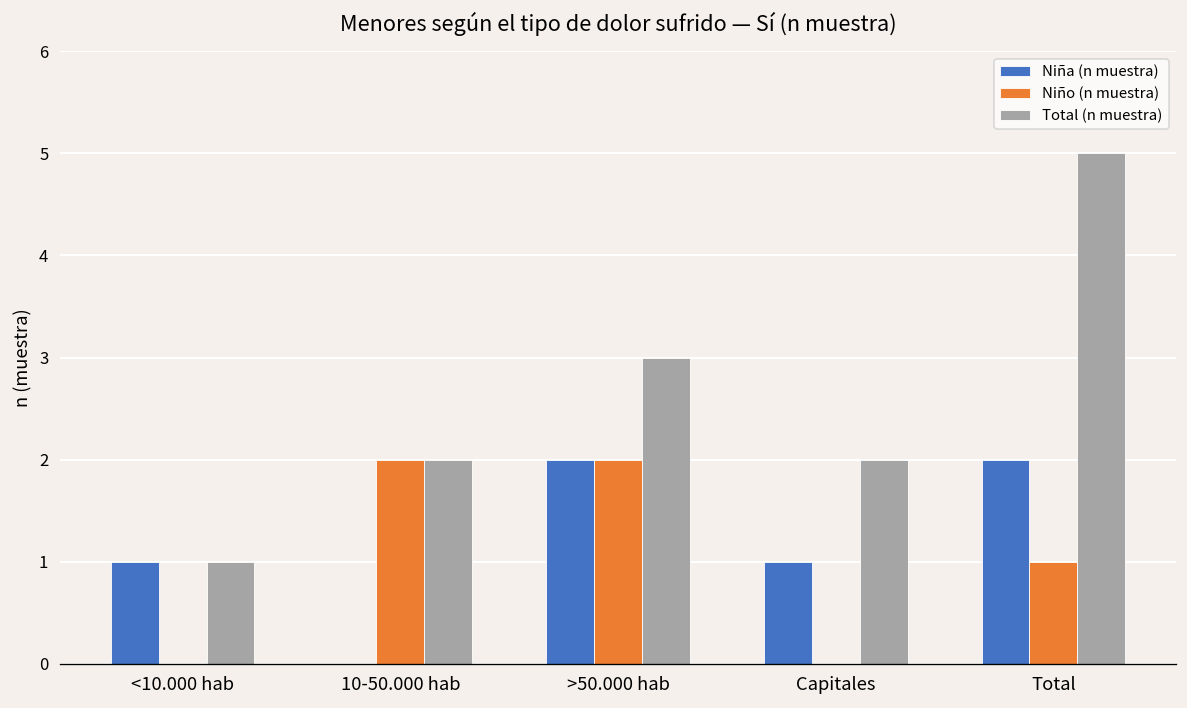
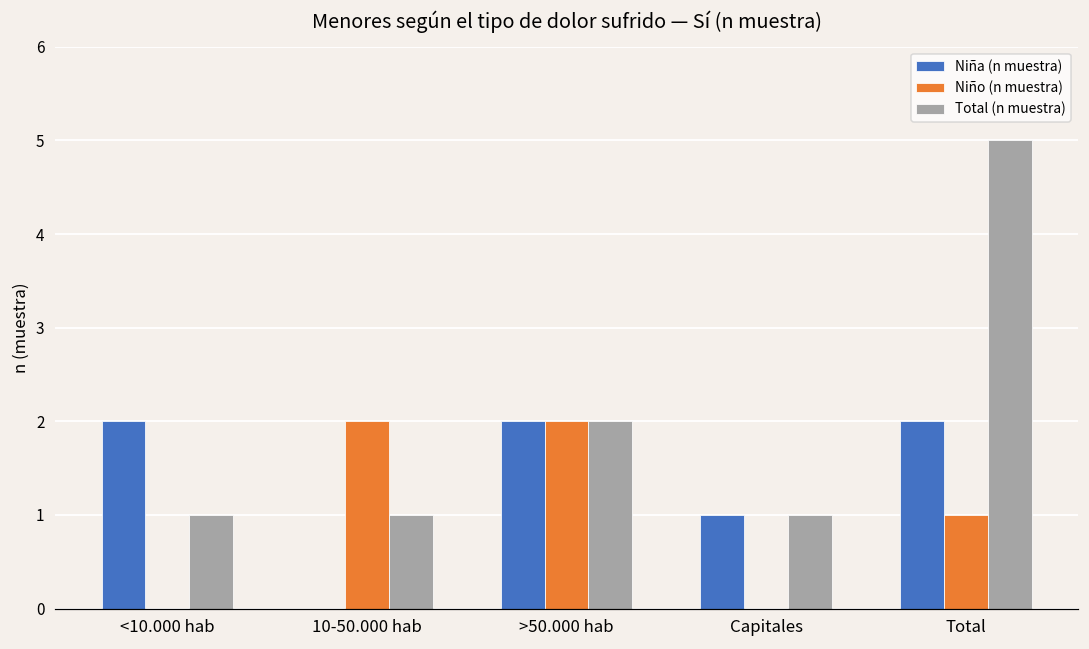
  {
    "Niña (n muestra)": {
-     "<10.000 hab": 1,
+     "<10.000 hab": 2,
      "10-50.000 hab": 0,
      ">50.000 hab": 2,
      "Capitales": 1,
      "Total": 2
    },
    "Niño (n muestra)": {
      "<10.000 hab": 0,
      "10-50.000 hab": 2,
      ">50.000 hab": 2,
      "Capitales": 0,
      "Total": 1
    },
    "Total (n muestra)": {
      "<10.000 hab": 1,
-     "10-50.000 hab": 2,
-     ">50.000 hab": 3,
-     "Capitales": 2,
+     "10-50.000 hab": 1,
+     ">50.000 hab": 2,
+     "Capitales": 1,
      "Total": 5
    }
  }
